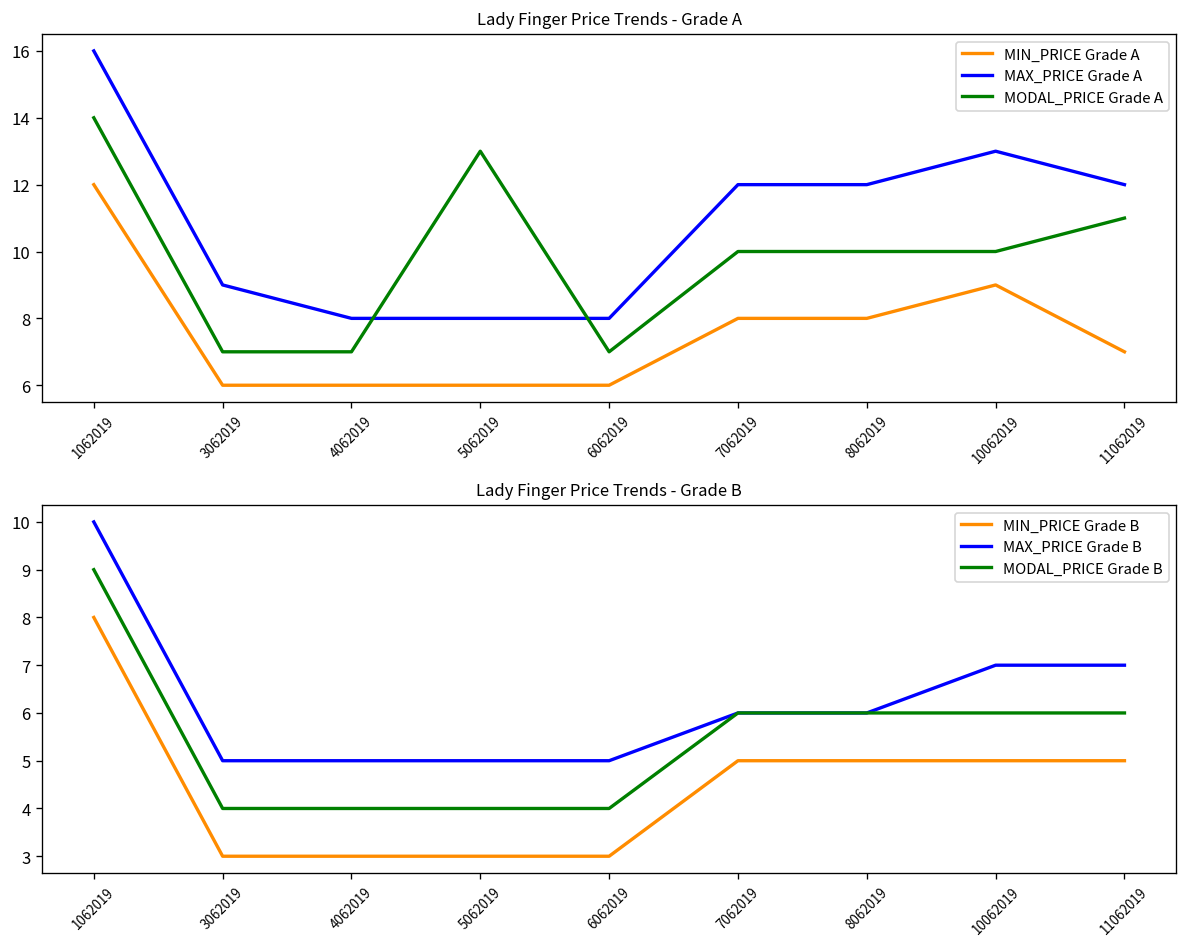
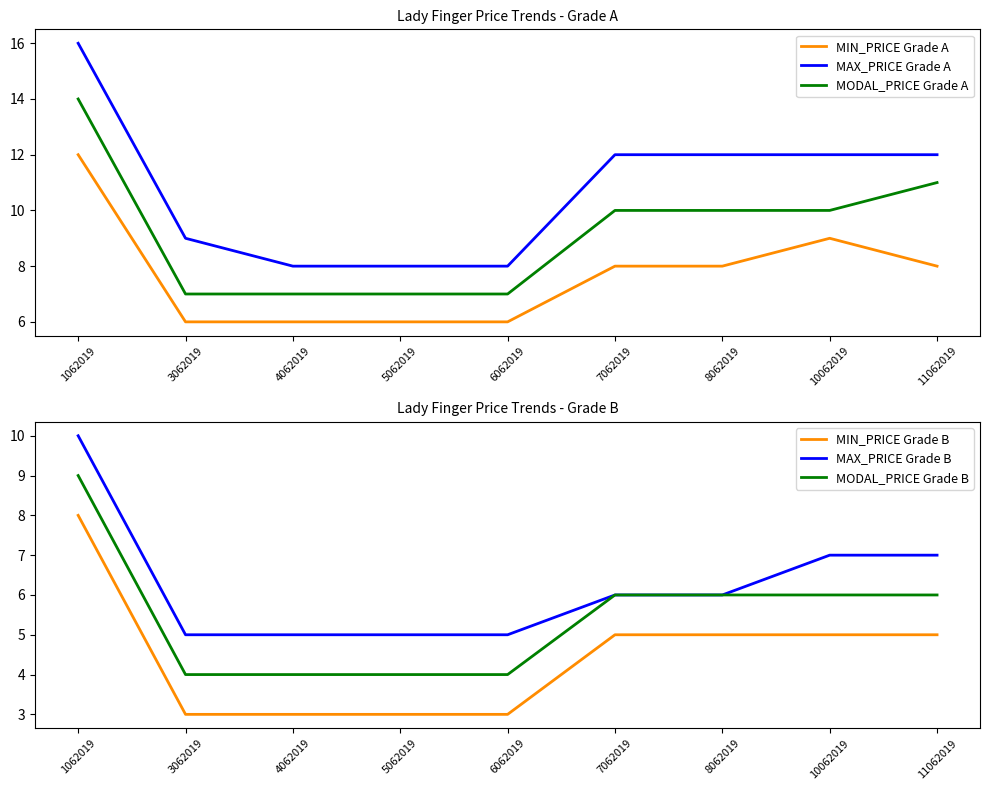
  {
    "Lady Finger Price Trends - Grade A": {
      "MIN_PRICE Grade A": {
        "1062019": 12,
        "3062019": 6,
        "4062019": 6,
        "5062019": 6,
        "6062019": 6,
        "7062019": 8,
        "8062019": 8,
        "10062019": 9,
-       "11062019": 7
+       "11062019": 8
      },
      "MAX_PRICE Grade A": {
        "1062019": 16,
        "3062019": 9,
        "4062019": 8,
        "5062019": 8,
        "6062019": 8,
        "7062019": 12,
        "8062019": 12,
-       "10062019": 13,
+       "10062019": 12,
        "11062019": 12
      },
      "MODAL_PRICE Grade A": {
        "1062019": 14,
        "3062019": 7,
        "4062019": 7,
-       "5062019": 13,
+       "5062019": 7,
        "6062019": 7,
        "7062019": 10,
        "8062019": 10,
        "10062019": 10,
        "11062019": 11
      }
    },
    "Lady Finger Price Trends - Grade B": {
      "MIN_PRICE Grade B": {
        "1062019": 8.0,
        "3062019": 3.0,
        "4062019": 3.0,
        "5062019": 3.0,
        "6062019": 3.0,
        "7062019": 5.0,
        "8062019": 5.0,
        "10062019": 5.0,
        "11062019": 5.0
      },
      "MAX_PRICE Grade B": {
        "1062019": 10.0,
        "3062019": 5.0,
        "4062019": 5.0,
        "5062019": 5.0,
        "6062019": 5.0,
        "10062019": 7.0,
        "11062019": 7.0
      },
      "MODAL_PRICE Grade B": {
        "1062019": 9.0,
        "3062019": 4.0,
        "4062019": 4.0,
        "5062019": 4.0,
        "6062019": 4.0,
        "10062019": 6.0,
        "11062019": 6.0
      }
    }
  }
